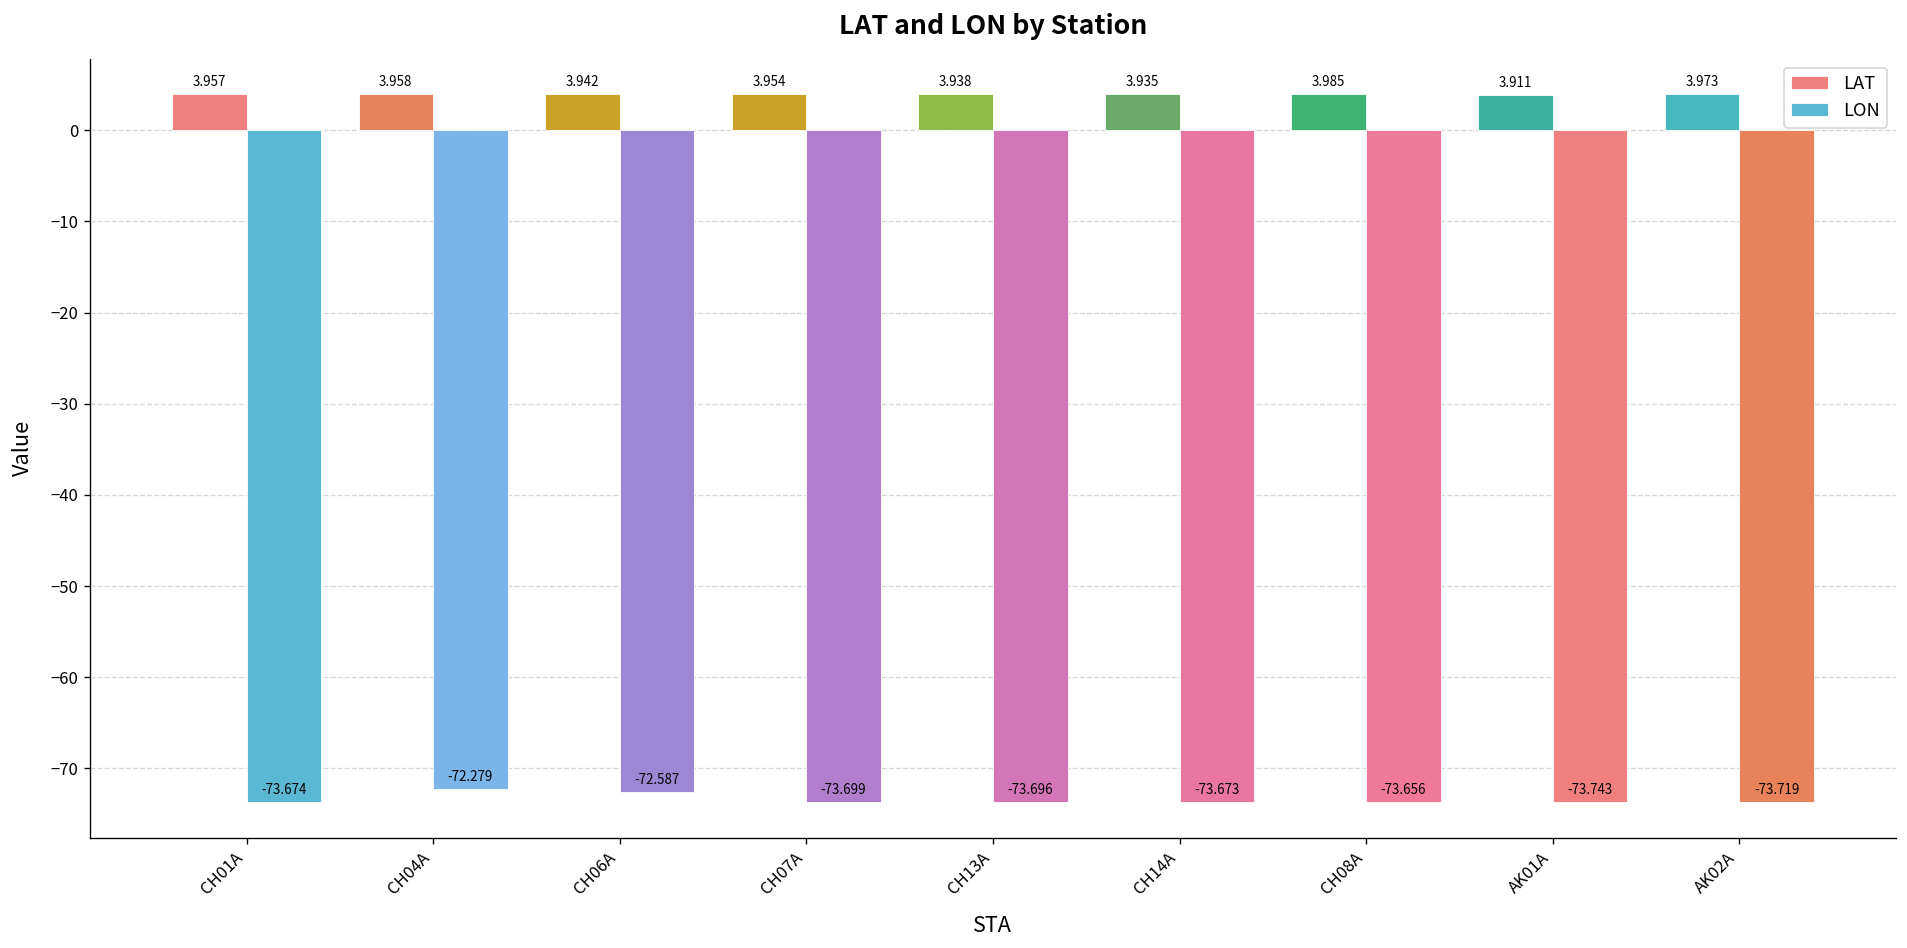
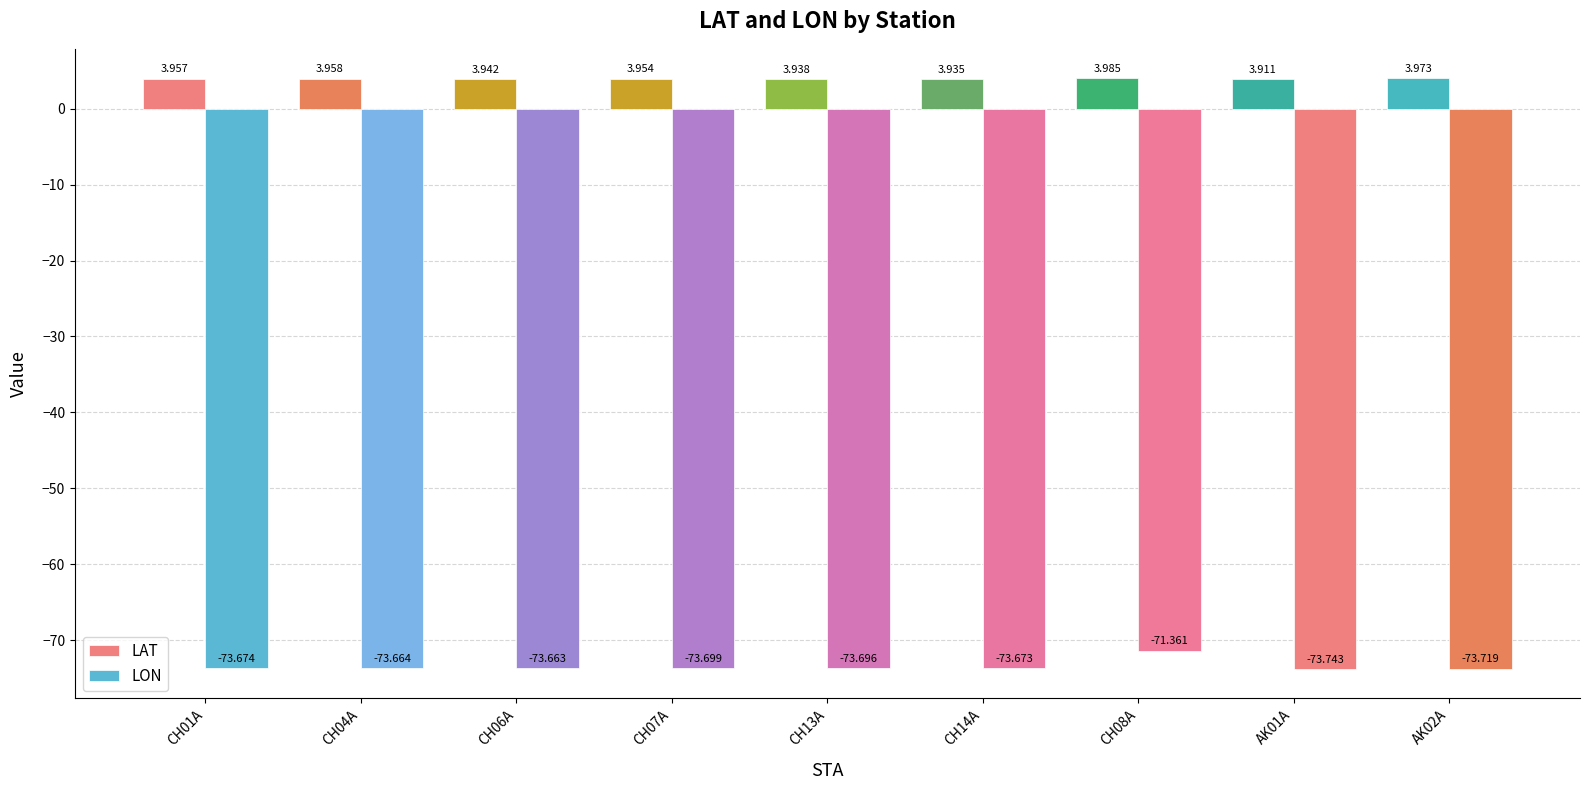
  {
    "LAT": {
      "CH01A": 3.957,
      "CH04A": 3.958,
      "CH06A": 3.942,
      "CH07A": 3.954,
      "CH13A": 3.938,
      "CH14A": 3.935,
      "CH08A": 3.985,
      "AK01A": 3.911,
      "AK02A": 3.973
    },
    "LON": {
      "CH01A": -73.674,
-     "CH04A": -72.279,
-     "CH06A": -72.587,
+     "CH04A": -73.664,
+     "CH06A": -73.663,
      "CH07A": -73.699,
      "CH13A": -73.696,
      "CH14A": -73.673,
-     "CH08A": -73.656,
+     "CH08A": -71.361,
      "AK01A": -73.743,
      "AK02A": -73.719
    }
  }
